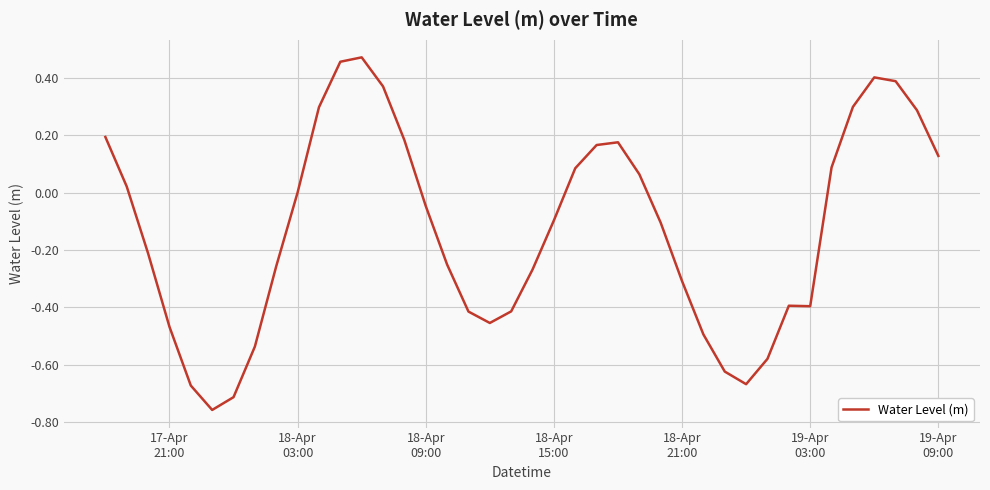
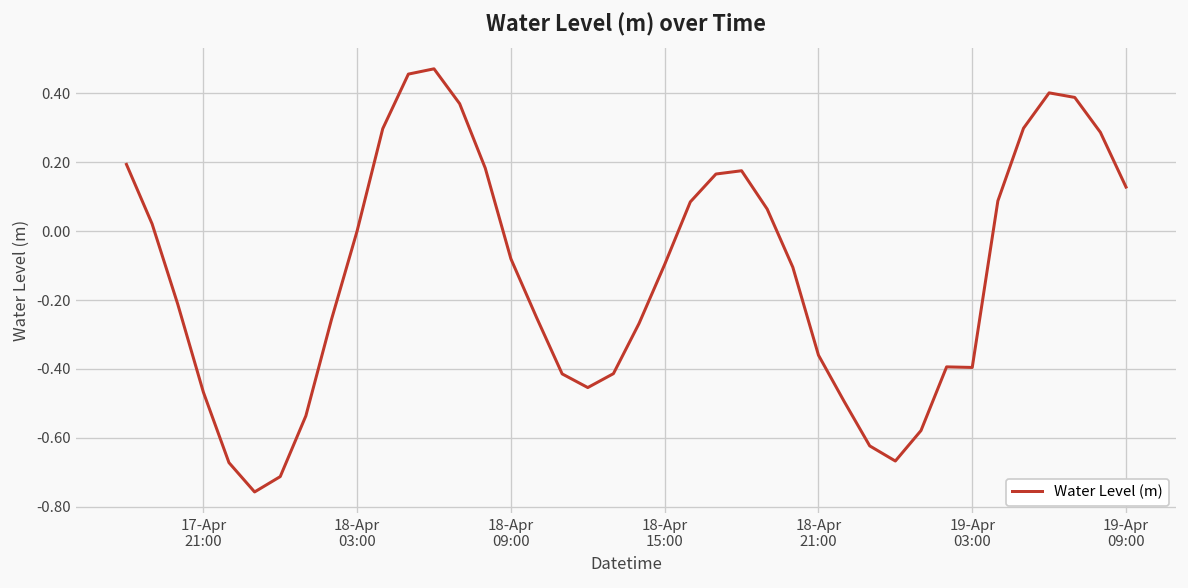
  {
    "17-Apr 21:00": -0.47,
    "18-Apr 03:00": 0.00,
-   "18-Apr 09:00": -0.05,
+   "18-Apr 09:00": -0.08,
    "18-Apr 15:00": -0.10,
-   "18-Apr 21:00": -0.31,
+   "18-Apr 21:00": -0.36,
    "19-Apr 03:00": -0.40,
    "19-Apr 09:00": 0.13
  }
